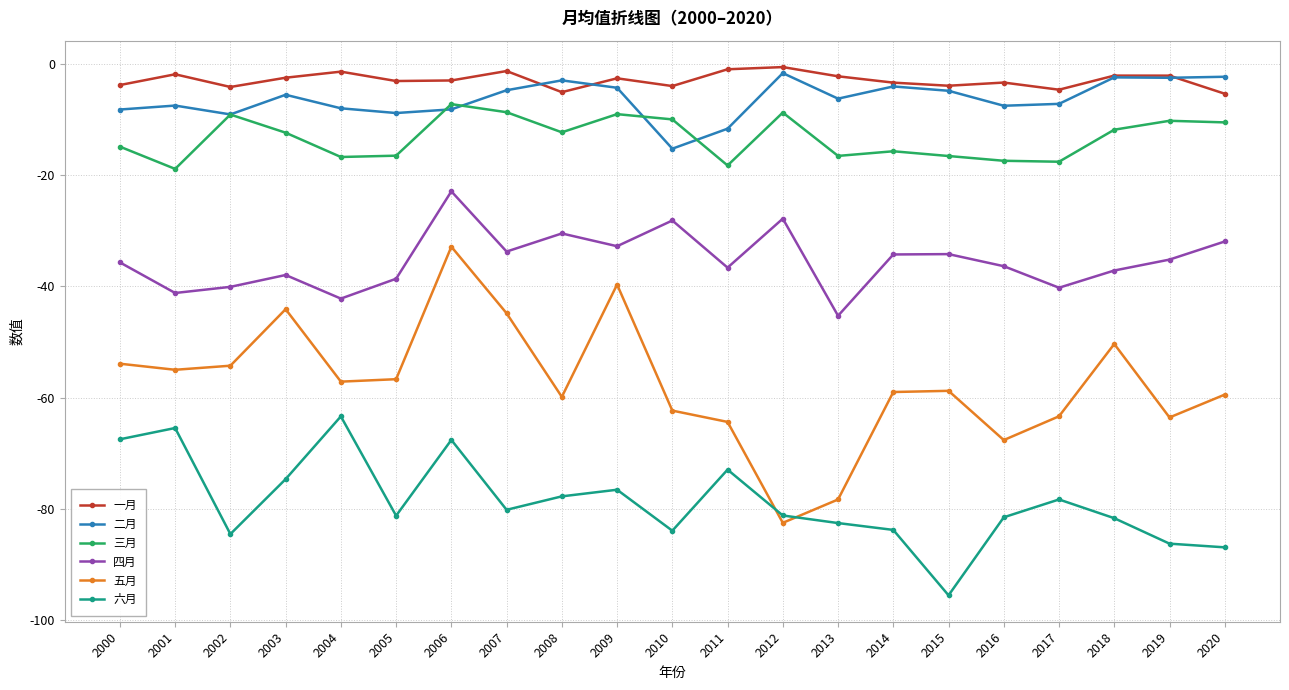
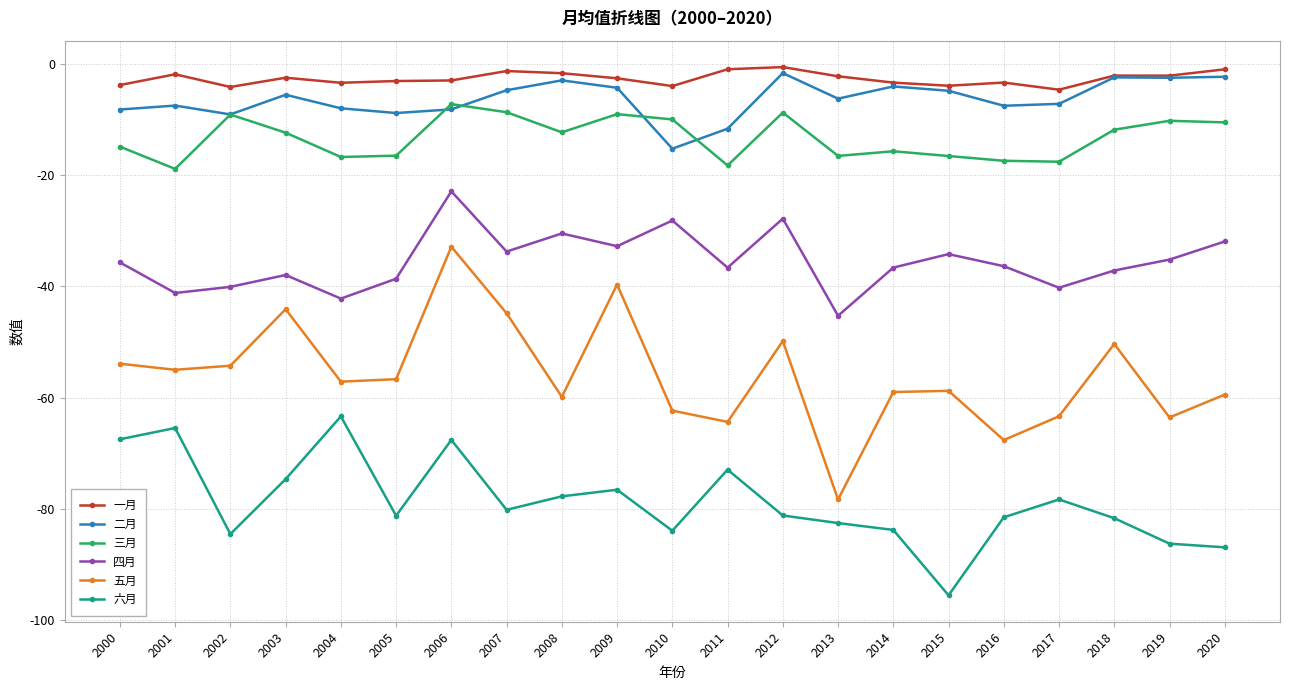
  {
    "一月": {
      "2000": -4,
      "2001": -2,
      "2002": -4,
      "2003": -2,
-     "2004": -1,
+     "2004": -3,
      "2005": -3,
      "2006": -3,
      "2007": -1,
-     "2008": -5,
+     "2008": -2,
      "2009": -3,
      "2010": -4,
      "2011": -1,
      "2012": -1,
      "2013": -2,
      "2014": -3,
      "2015": -4,
      "2016": -3,
      "2017": -5,
-     "2020": -5
+     "2020": -1
    },
    "二月": {
      "2000": -8,
      "2001": -7,
      "2003": -6,
      "2004": -8,
      "2005": -9,
      "2006": -8,
      "2007": -5,
      "2008": -3,
      "2009": -4,
      "2010": -15,
      "2011": -12,
      "2012": -2,
      "2013": -6,
      "2014": -4,
      "2015": -5,
      "2016": -7,
      "2017": -7,
      "2020": -2
    },
    "四月": {
      "2000": -36,
      "2001": -41,
      "2002": -40,
      "2003": -38,
      "2004": -42,
      "2005": -39,
      "2006": -23,
      "2007": -34,
      "2008": -30,
      "2009": -33,
      "2010": -28,
      "2011": -37,
      "2012": -28,
      "2013": -45,
-     "2014": -34,
+     "2014": -37,
      "2015": -34,
      "2016": -36,
      "2017": -40,
      "2018": -37,
      "2019": -35,
      "2020": -32
    },
    "五月": {
      "2000": -54,
      "2001": -55,
      "2002": -54,
      "2003": -44,
      "2004": -57,
      "2005": -57,
      "2006": -33,
      "2007": -45,
      "2008": -60,
      "2009": -40,
      "2010": -62,
      "2011": -64,
-     "2012": -83,
+     "2012": -50,
      "2013": -78,
      "2014": -59,
      "2015": -59,
      "2016": -68,
      "2017": -63,
      "2018": -50,
      "2019": -64,
      "2020": -59
    }
  }
